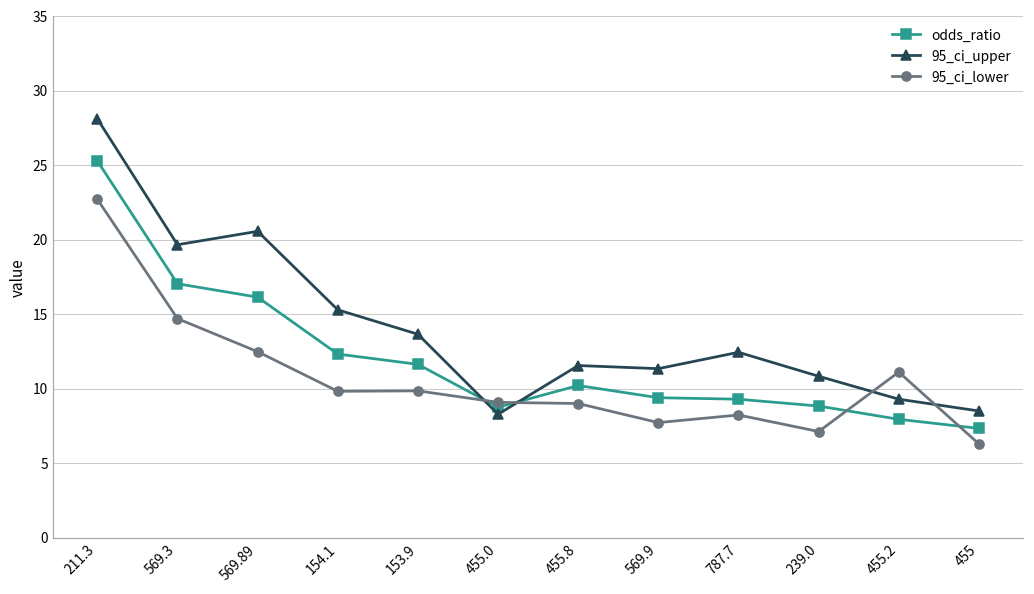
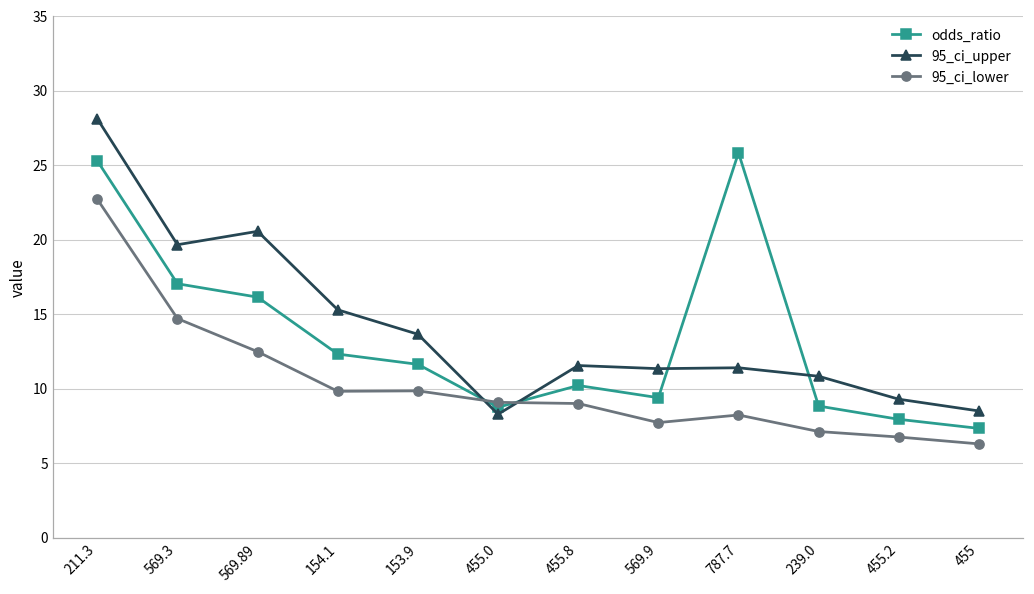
  {
    "odds_ratio": {
      "211.3": 25.3,
      "569.3": 17.1,
      "569.89": 16.2,
      "154.1": 12.3,
      "153.9": 11.7,
      "455.0": 8.8,
      "455.8": 10.2,
      "569.9": 9.4,
-     "787.7": 9.3,
+     "787.7": 25.9,
      "239.0": 8.9,
      "455.2": 8.0,
      "455": 7.4
    },
    "95_ci_upper": {
      "211.3": 28.1,
      "569.3": 19.7,
      "569.89": 20.6,
      "154.1": 15.3,
      "153.9": 13.7,
      "455.0": 8.3,
      "455.8": 11.6,
      "569.9": 11.4,
-     "787.7": 12.5,
+     "787.7": 11.4,
      "239.0": 10.9,
      "455.2": 9.3,
      "455": 8.5
    },
    "95_ci_lower": {
      "211.3": 22.7,
      "569.3": 14.7,
      "569.89": 12.5,
      "154.1": 9.8,
      "153.9": 9.9,
      "455.0": 9.1,
      "455.8": 9.0,
      "569.9": 7.7,
      "787.7": 8.3,
      "239.0": 7.1,
-     "455.2": 11.1,
+     "455.2": 6.8,
      "455": 6.3
    }
  }
